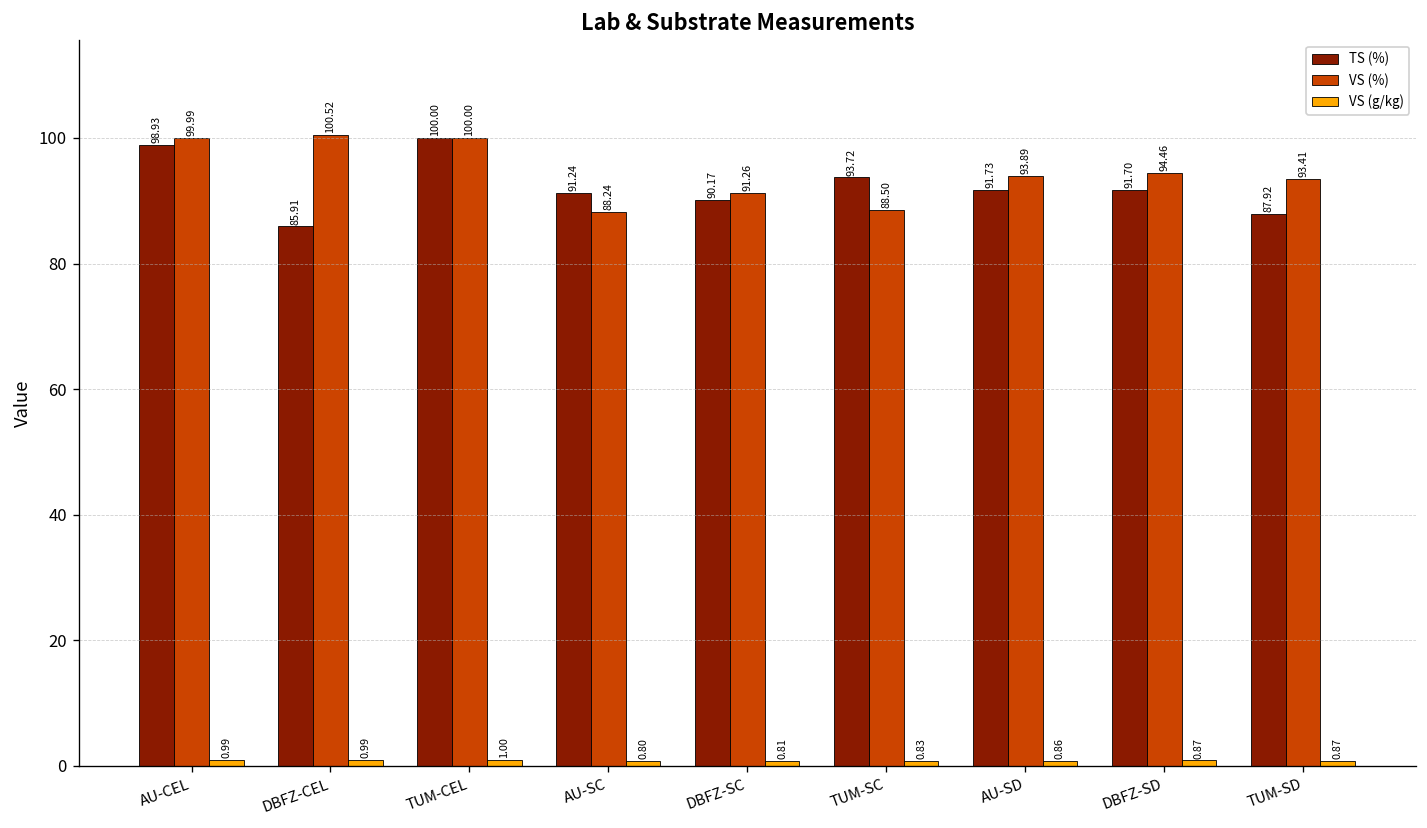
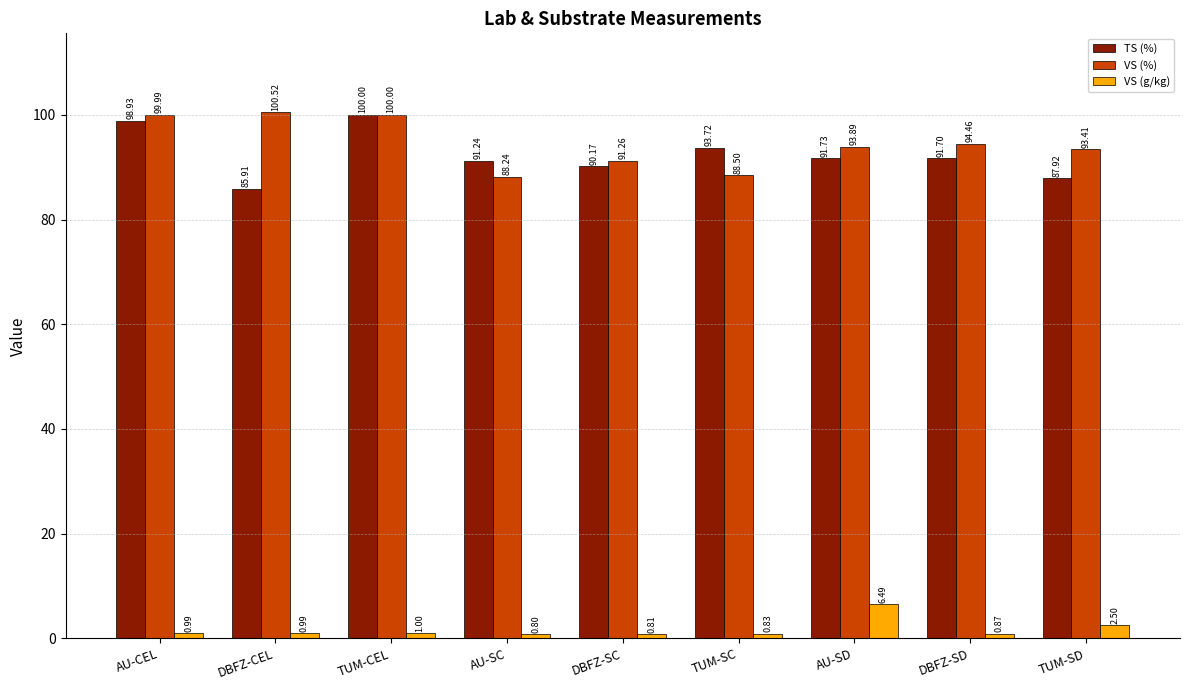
  {
    "TS (%)": {
      "AU-CEL": 98.93,
      "DBFZ-CEL": 85.91,
      "TUM-CEL": 100.00,
      "AU-SC": 91.24,
      "DBFZ-SC": 90.17,
      "TUM-SC": 93.72,
      "AU-SD": 91.73,
      "DBFZ-SD": 91.70,
      "TUM-SD": 87.92
    },
    "VS (%)": {
      "AU-CEL": 99.99,
      "DBFZ-CEL": 100.52,
      "TUM-CEL": 100.00,
      "AU-SC": 88.24,
      "DBFZ-SC": 91.26,
      "TUM-SC": 88.50,
      "AU-SD": 93.89,
      "DBFZ-SD": 94.46,
      "TUM-SD": 93.41
    },
    "VS (g/kg)": {
      "AU-CEL": 0.99,
      "DBFZ-CEL": 0.99,
      "TUM-CEL": 1.00,
      "AU-SC": 0.80,
      "DBFZ-SC": 0.81,
      "TUM-SC": 0.83,
-     "AU-SD": 0.86,
+     "AU-SD": 6.49,
      "DBFZ-SD": 0.87,
-     "TUM-SD": 0.87
+     "TUM-SD": 2.50
    }
  }
